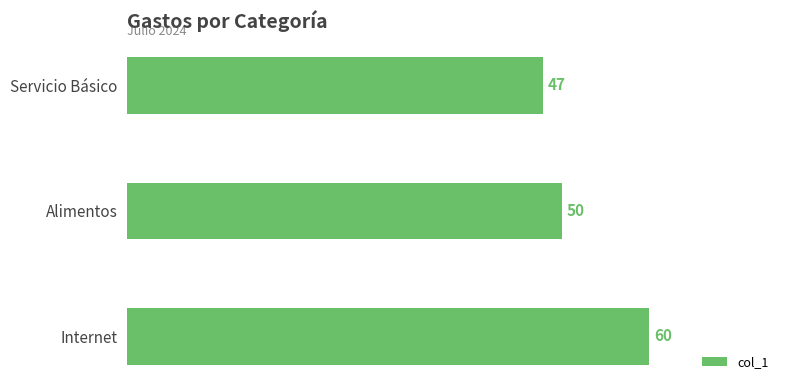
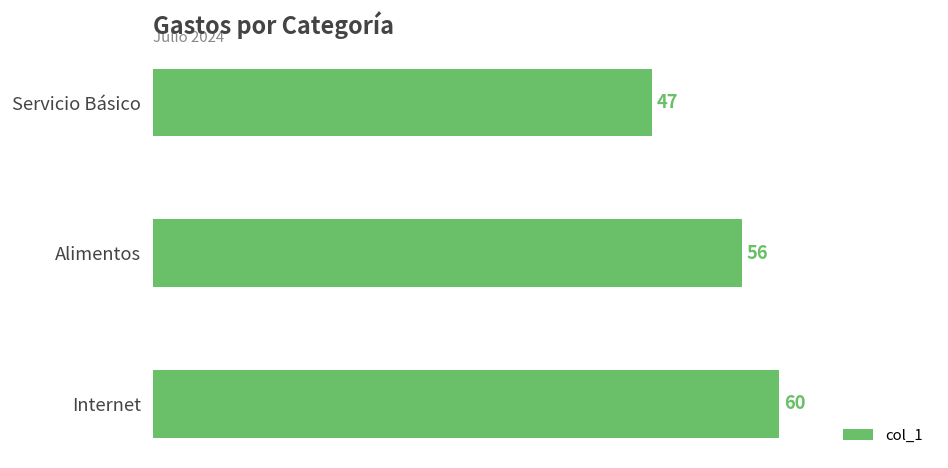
  {
-   "Alimentos": 50,
+   "Alimentos": 56,
    "Internet": 60
  }
